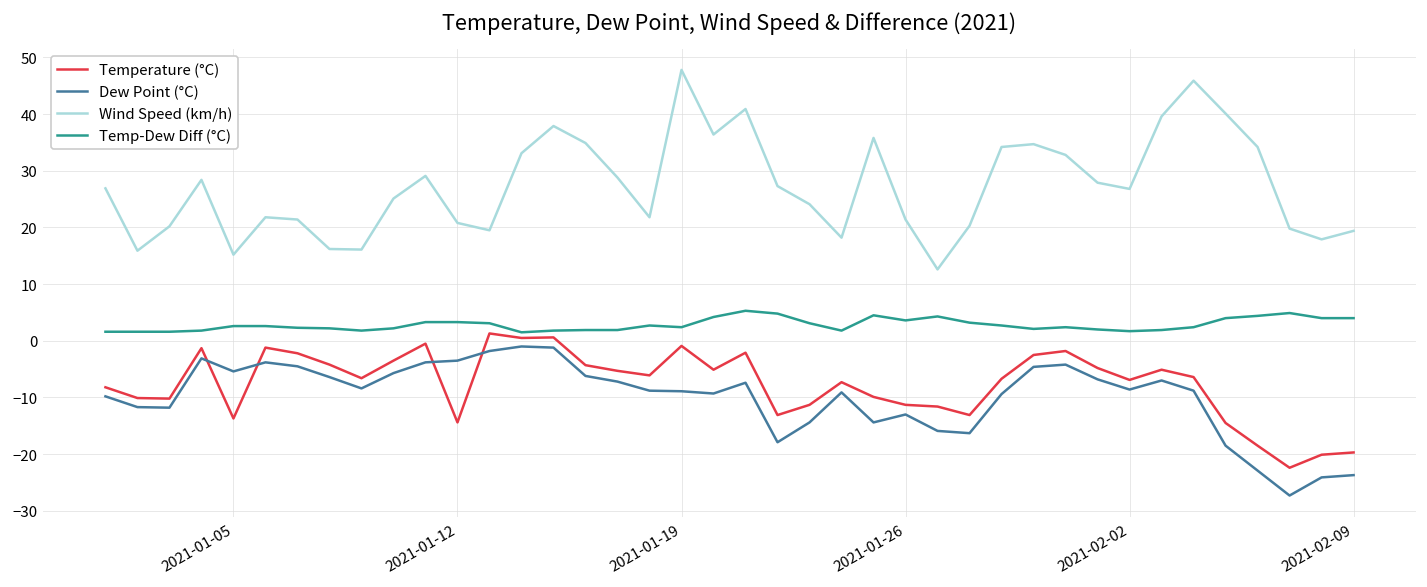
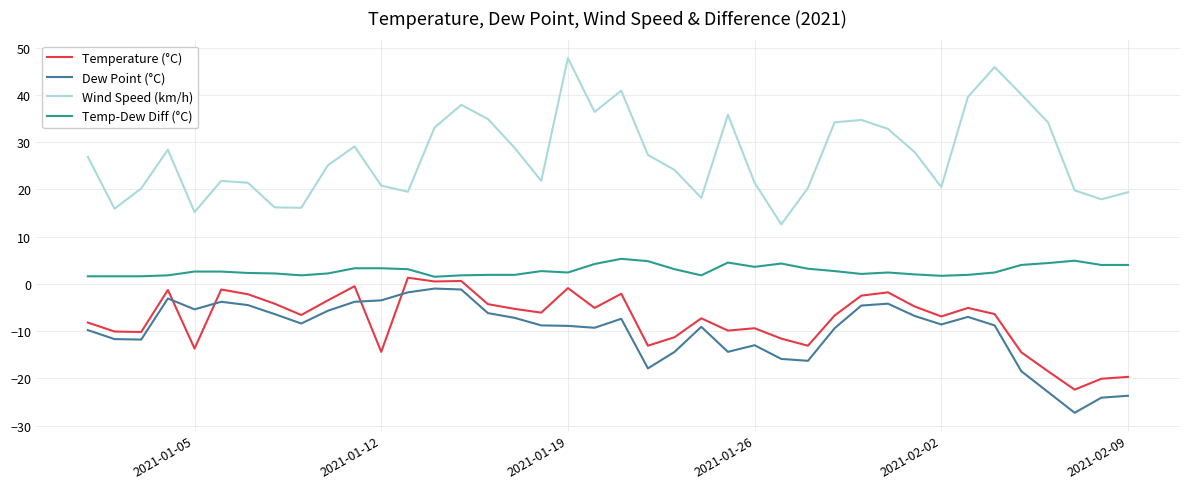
  {
    "Temperature (°C)": {
      "2021-01-05": -14,
      "2021-01-12": -14,
      "2021-01-19": -1,
-     "2021-01-26": -11,
+     "2021-01-26": -9,
      "2021-02-02": -7,
      "2021-02-09": -20
    },
    "Wind Speed (km/h)": {
      "2021-01-05": 15,
      "2021-01-12": 21,
      "2021-01-19": 48,
      "2021-01-26": 21,
-     "2021-02-02": 27,
+     "2021-02-02": 21,
      "2021-02-09": 19
    }
  }
